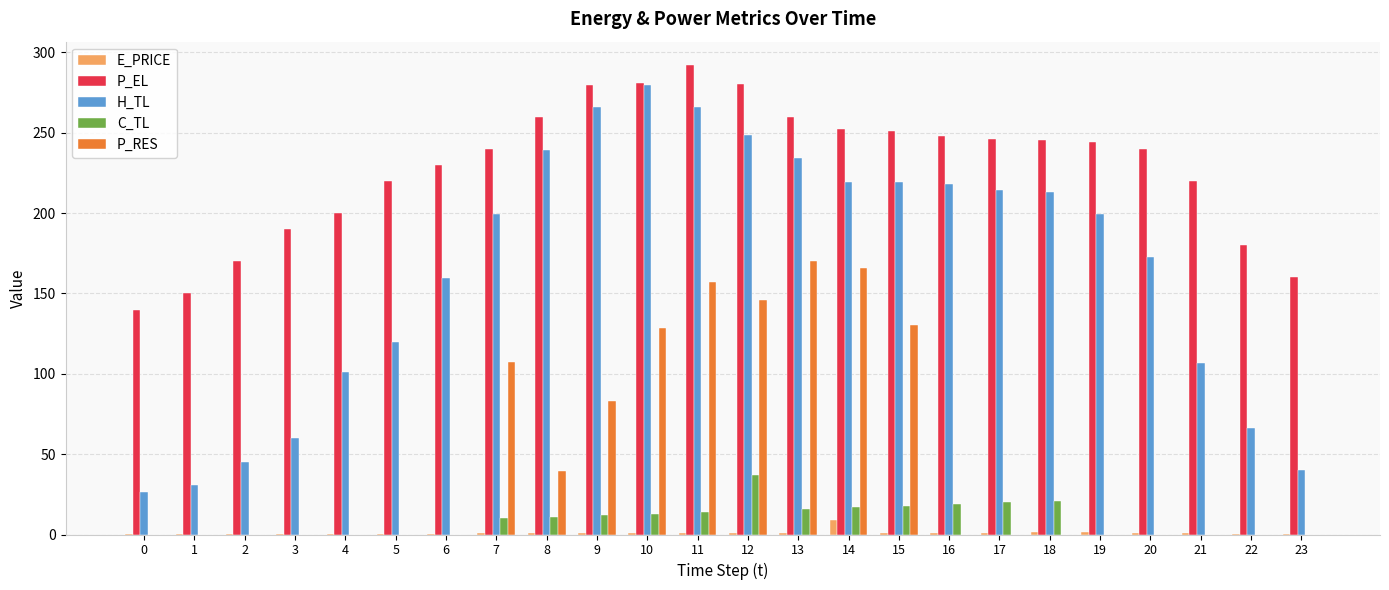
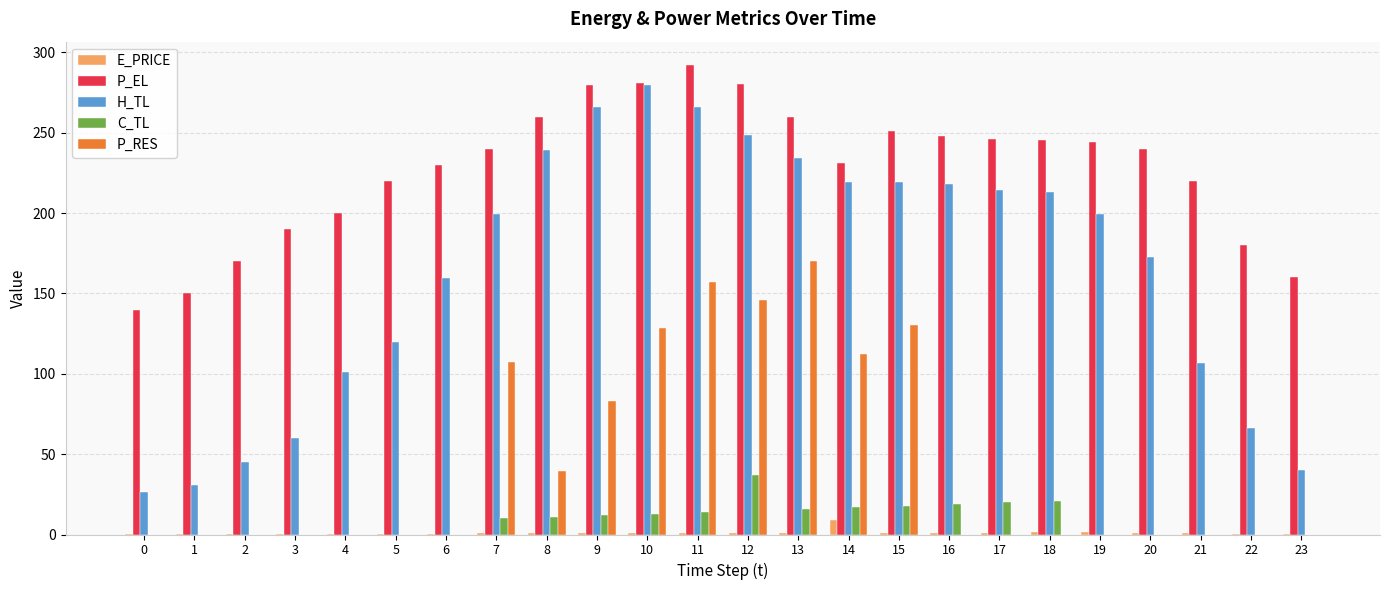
  {
    "E_PRICE": {
      "14": 9
    },
    "P_EL": {
      "0": 140,
      "1": 150,
      "2": 170,
      "3": 190,
      "4": 200,
      "5": 220,
      "6": 230,
      "7": 240,
      "8": 260,
      "9": 280,
      "10": 281,
      "11": 292,
      "12": 280,
      "13": 260,
-     "14": 252,
+     "14": 231,
      "15": 251,
      "16": 248,
      "17": 246,
      "18": 246,
      "19": 244,
      "20": 240,
      "21": 220,
      "22": 180,
      "23": 160
    },
    "H_TL": {
      "0": 27,
      "1": 31,
      "2": 45,
      "3": 60,
      "4": 101,
      "5": 120,
      "6": 160,
      "7": 200,
      "8": 239,
      "9": 266,
      "10": 279,
      "11": 266,
      "12": 249,
      "13": 234,
      "14": 219,
      "15": 219,
      "16": 218,
      "17": 214,
      "18": 213,
      "19": 200,
      "20": 173,
      "21": 106,
      "22": 67,
      "23": 40
    },
    "C_TL": {
      "0": 0,
      "1": 0,
      "2": 0,
      "3": 0,
      "4": 0,
      "5": 0,
      "6": 0,
      "7": 10,
      "8": 11,
      "9": 12,
      "10": 13,
      "11": 14,
      "12": 37,
      "13": 16,
      "14": 17,
      "15": 18,
      "16": 19,
      "17": 20,
      "18": 21,
      "19": 0,
      "20": 0,
      "21": 0,
      "22": 0,
      "23": 0
    },
    "P_RES": {
      "0": 0,
      "1": 0,
      "2": 0,
      "3": 0,
      "4": 0,
      "5": 0,
      "6": 0,
      "7": 108,
      "8": 40,
      "9": 83,
      "10": 128,
      "11": 157,
      "12": 146,
      "13": 170,
-     "14": 166,
+     "14": 113,
      "15": 130,
      "16": 0,
      "17": 0,
      "18": 0,
      "19": 0,
      "20": 0,
      "21": 0,
      "22": 0,
      "23": 0
    }
  }
